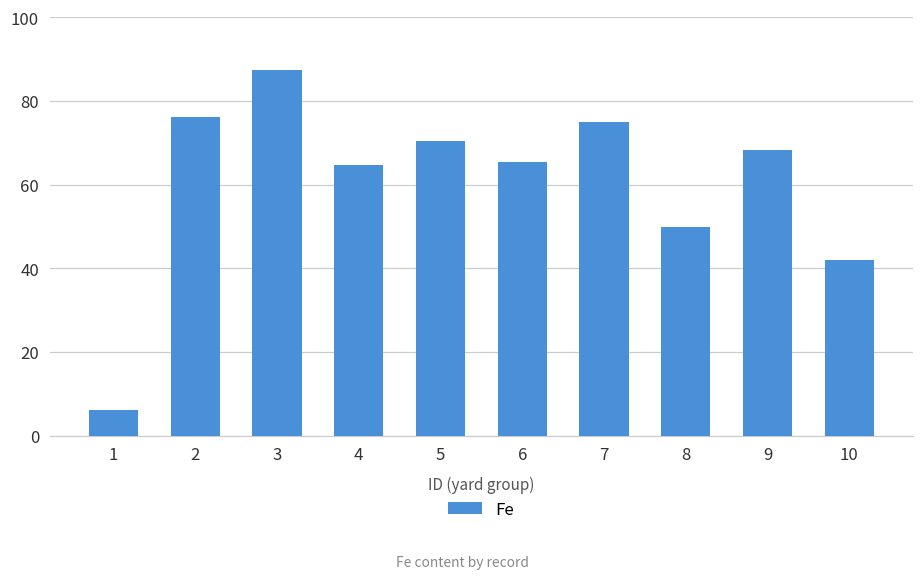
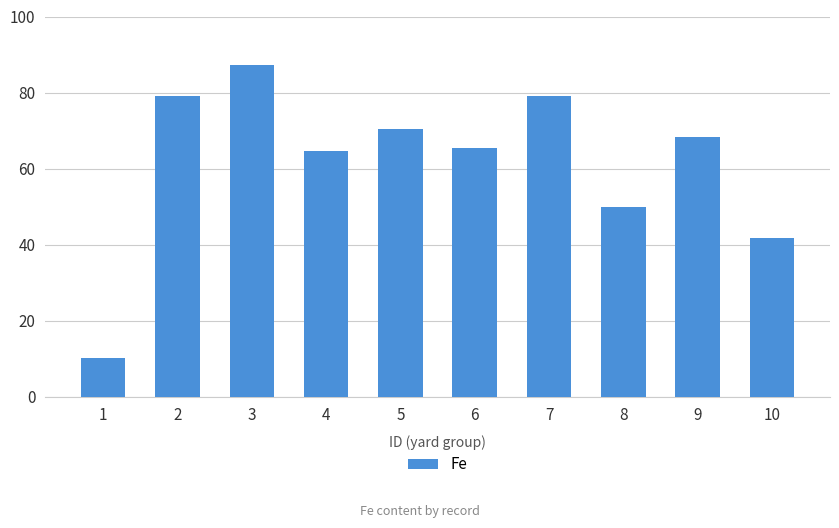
  {
-   "1": 6,
-   "2": 76,
+   "1": 10,
+   "2": 79,
    "3": 87,
    "4": 65,
    "5": 71,
    "6": 65,
-   "7": 75,
+   "7": 79,
    "8": 50,
    "9": 68,
    "10": 42
  }
